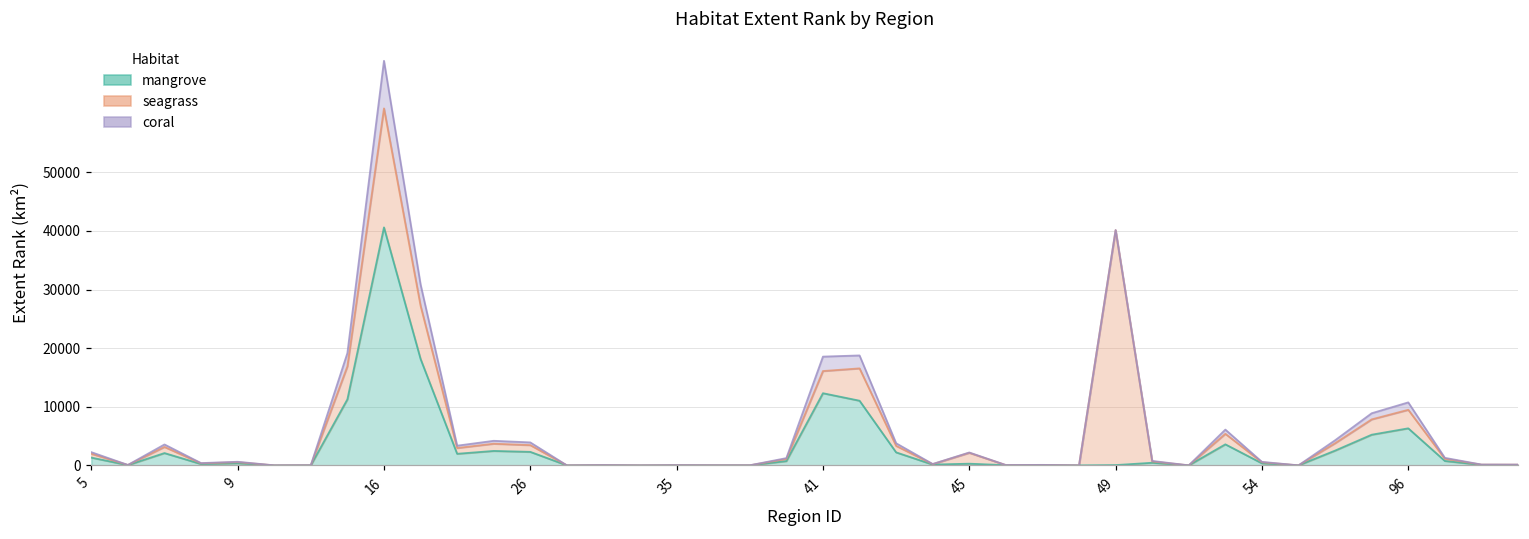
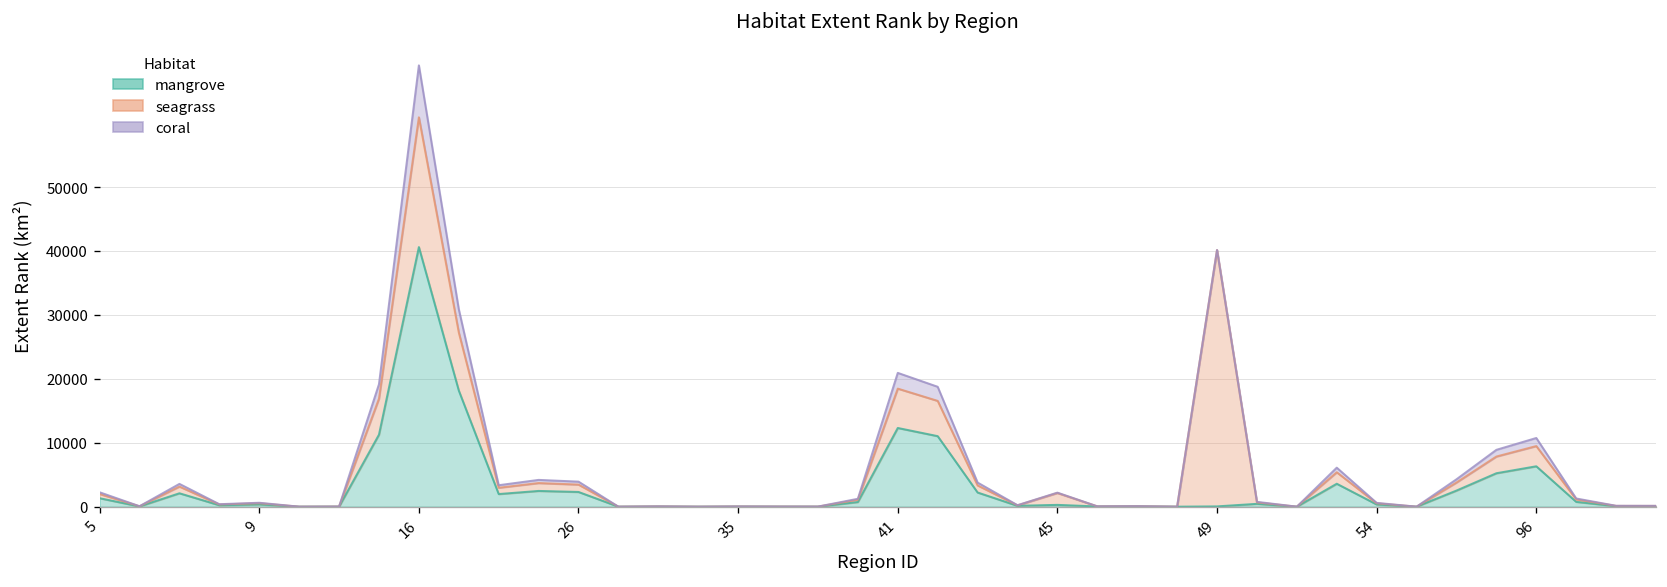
  {
    "seagrass": {
      "16": 20000,
-     "41": 4000,
+     "41": 6000,
      "96": 3000
    }
  }
